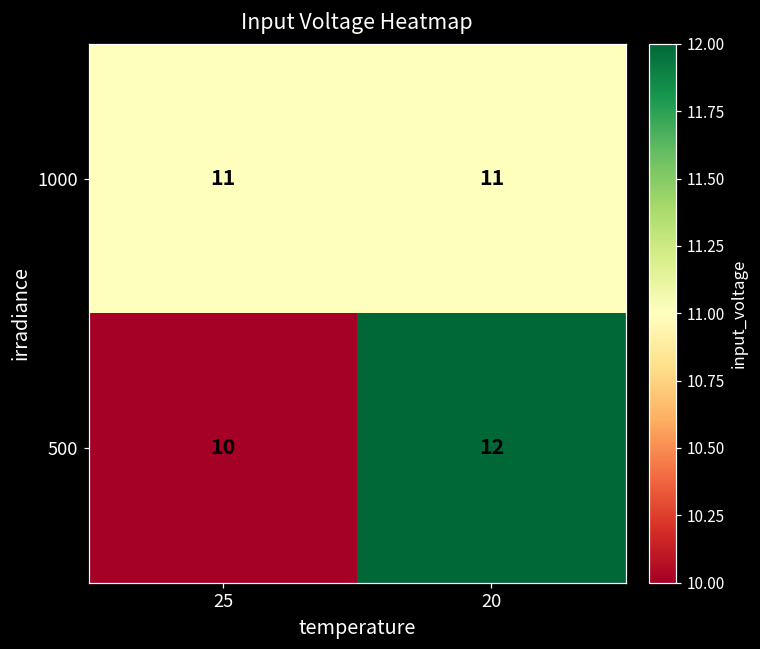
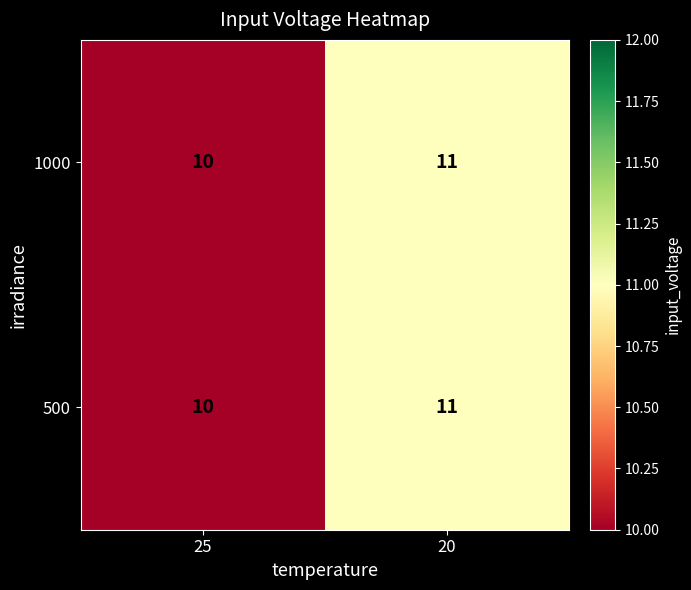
  {
    "1000": {
-     "25": 11,
+     "25": 10,
      "20": 11
    },
    "500": {
      "25": 10,
-     "20": 12
+     "20": 11
    }
  }
